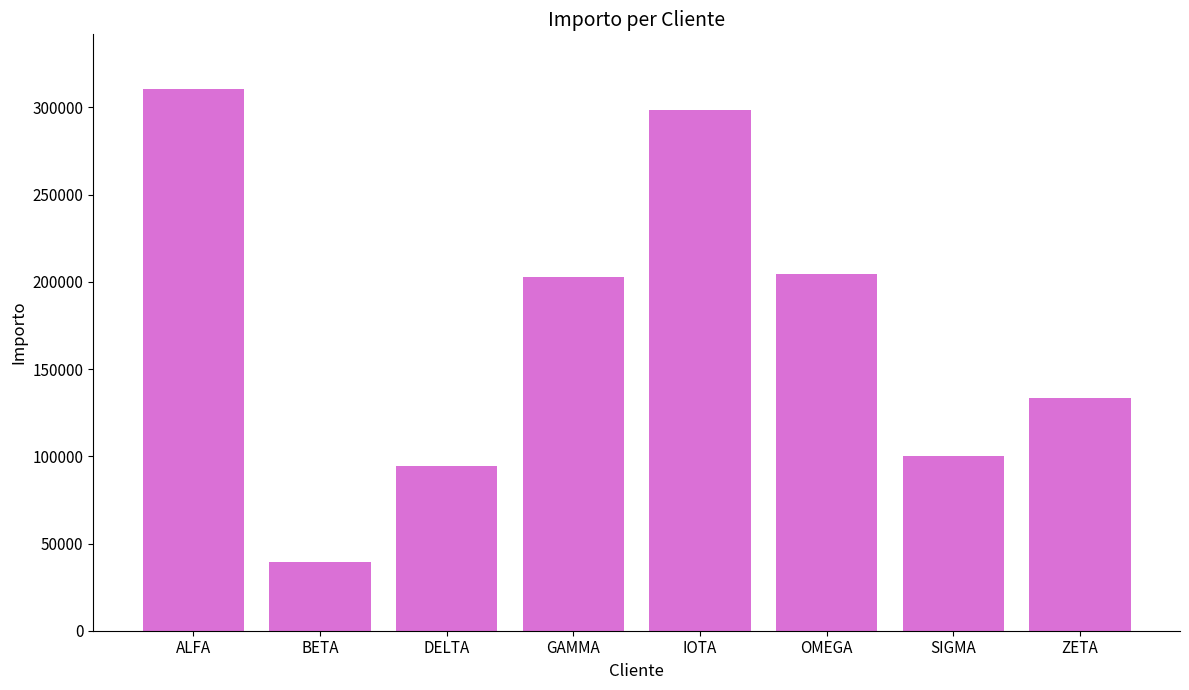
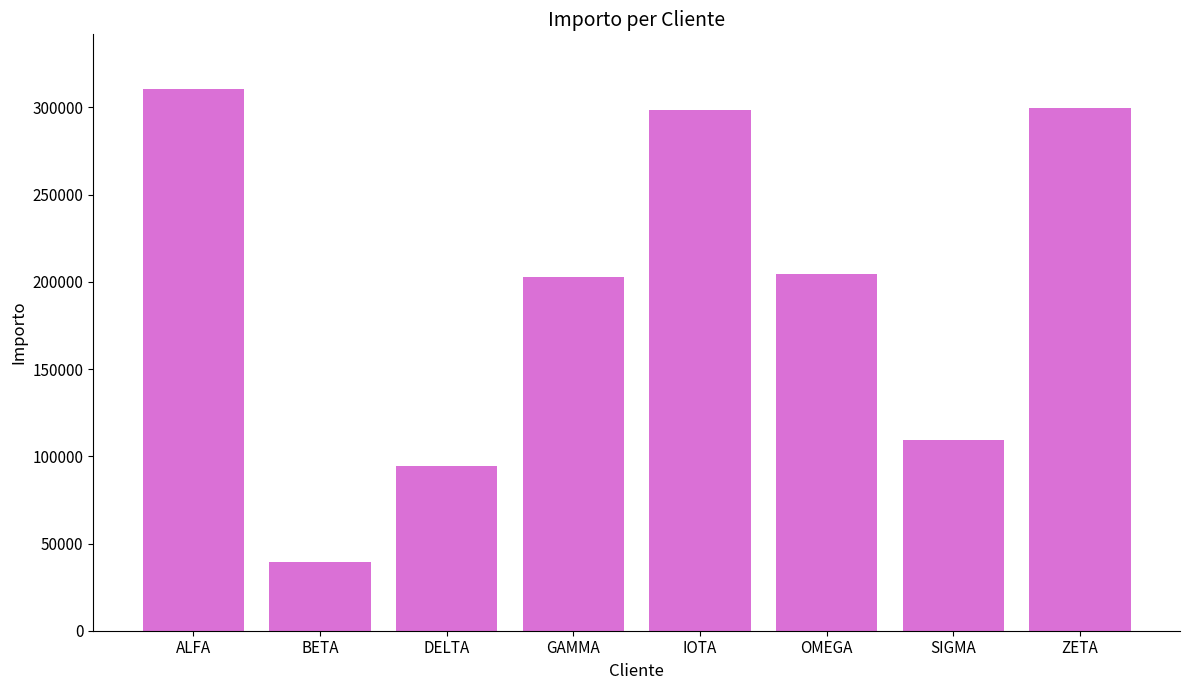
  {
    "ALFA": 311000,
    "BETA": 40000,
    "DELTA": 94000,
    "GAMMA": 203000,
    "IOTA": 299000,
    "OMEGA": 204000,
-   "SIGMA": 100000,
-   "ZETA": 133000
+   "SIGMA": 109000,
+   "ZETA": 300000
  }
